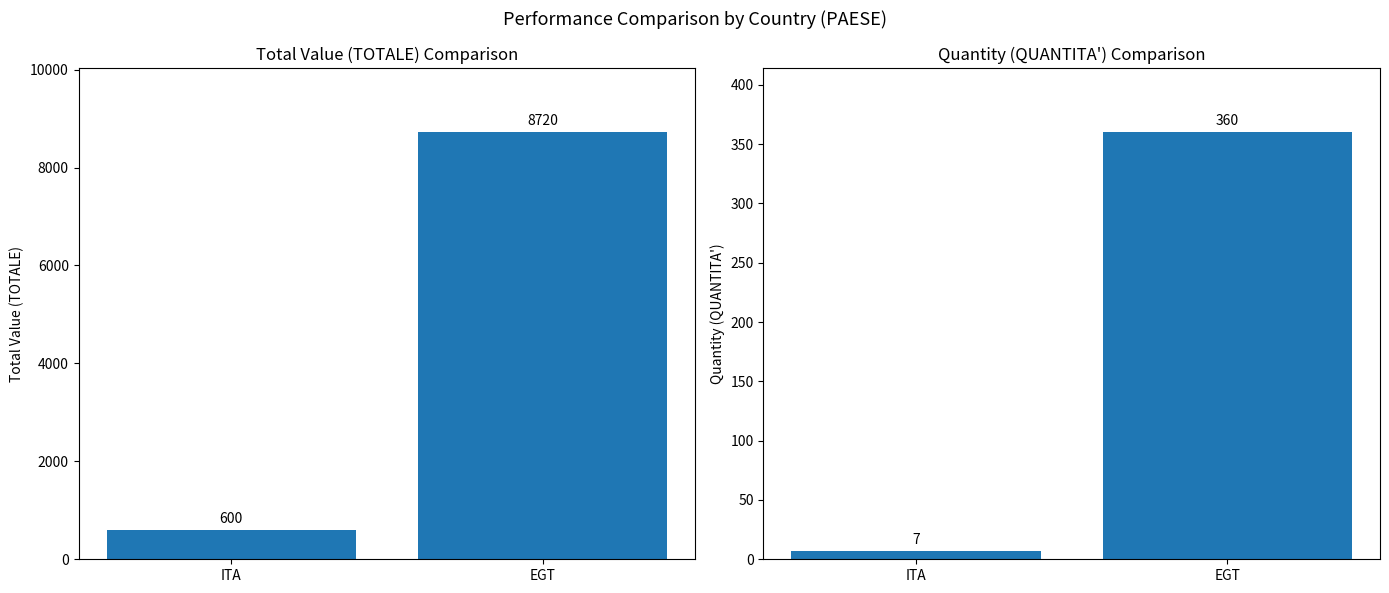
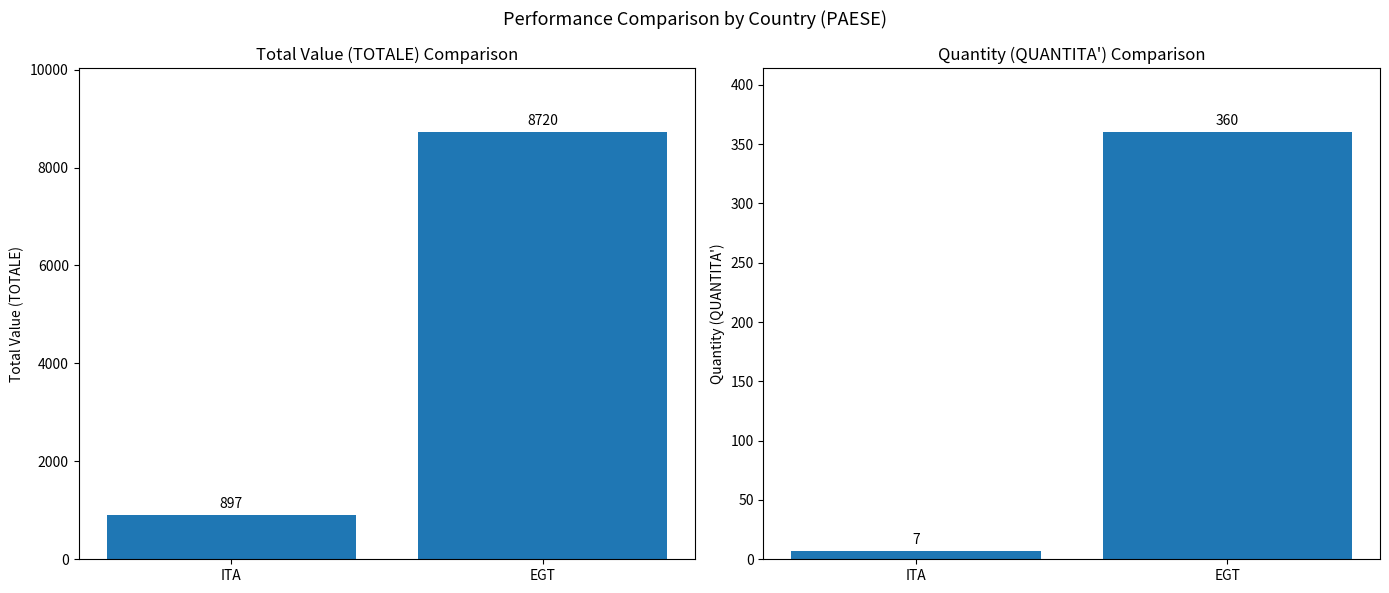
  {
    "Total Value (TOTALE) Comparison": {
-     "ITA": 600,
+     "ITA": 897,
      "EGT": 8720
    },
    "Quantity (QUANTITA') Comparison": {
      "ITA": 7,
      "EGT": 360
    }
  }
